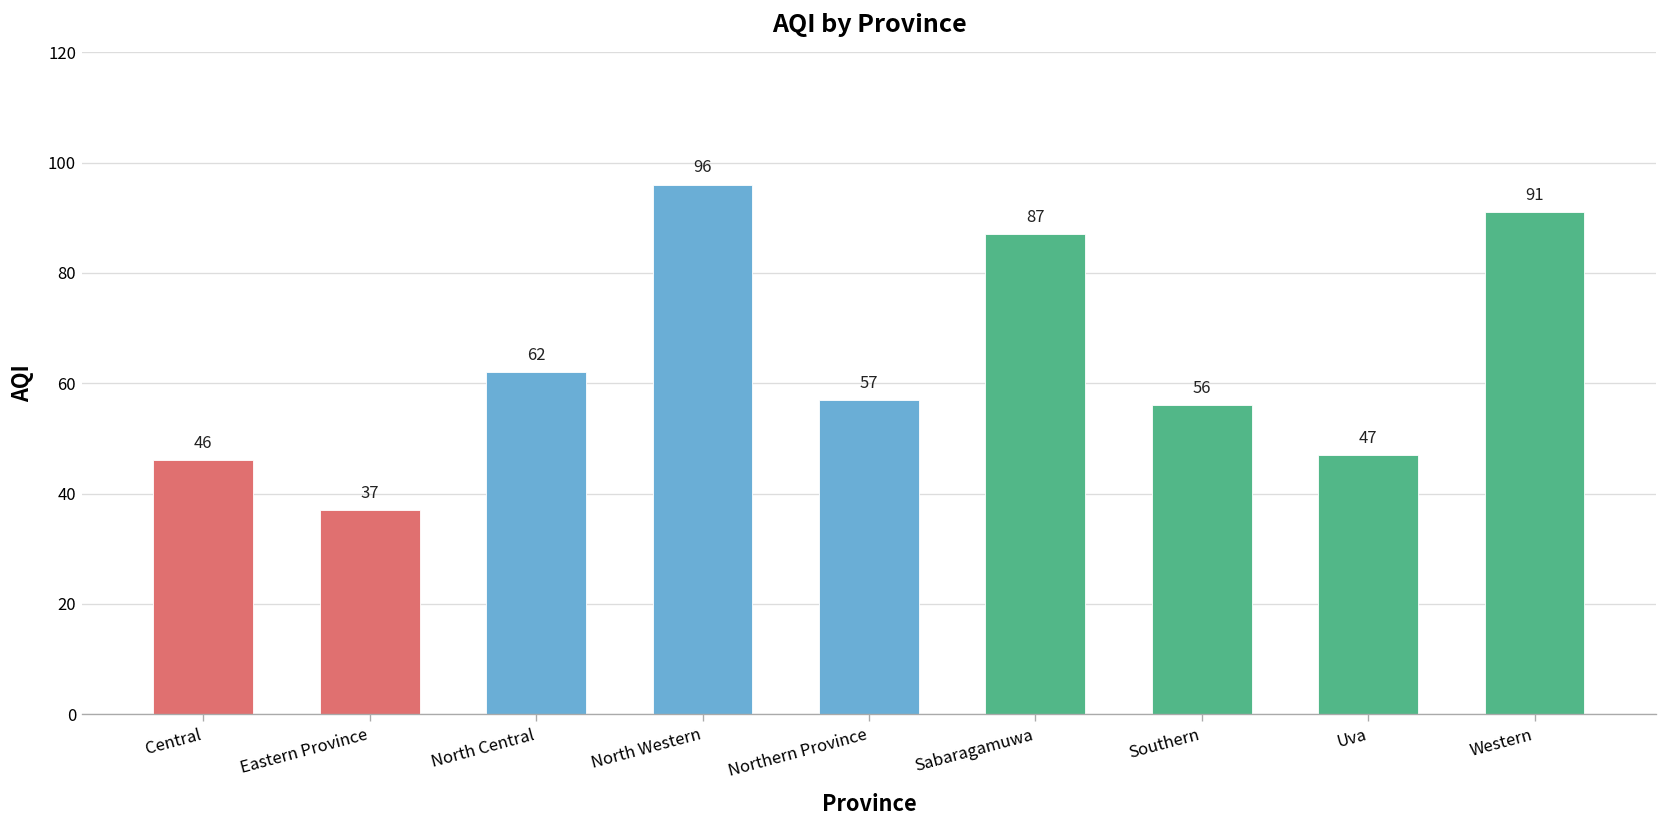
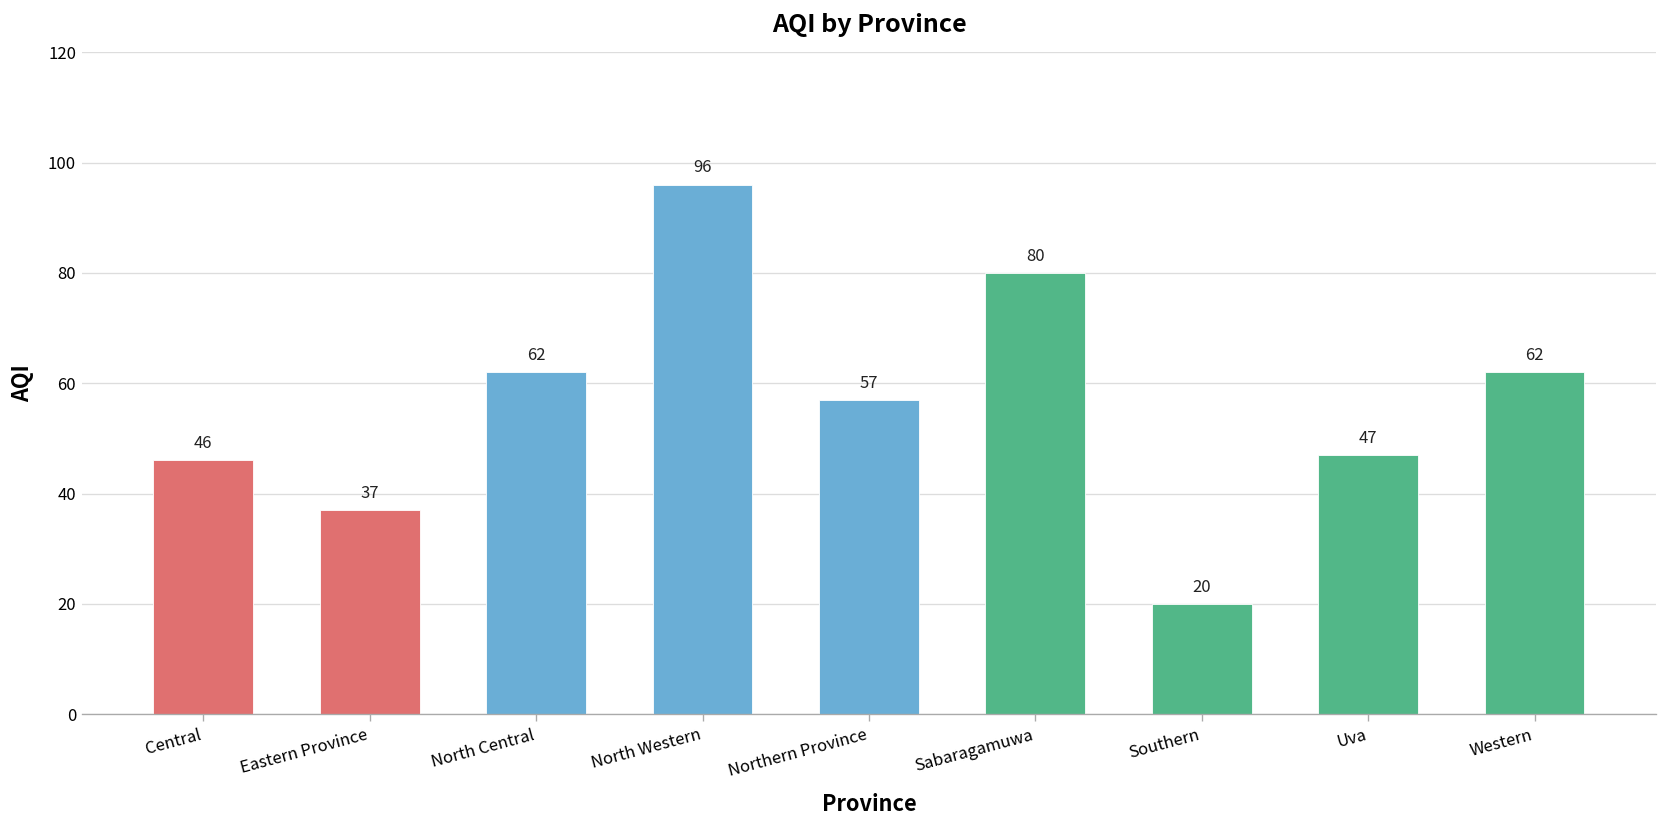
  {
    "Central": 46,
    "Eastern Province": 37,
    "North Central": 62,
    "North Western": 96,
    "Northern Province": 57,
-   "Sabaragamuwa": 87,
-   "Southern": 56,
+   "Sabaragamuwa": 80,
+   "Southern": 20,
    "Uva": 47,
-   "Western": 91
+   "Western": 62
  }
